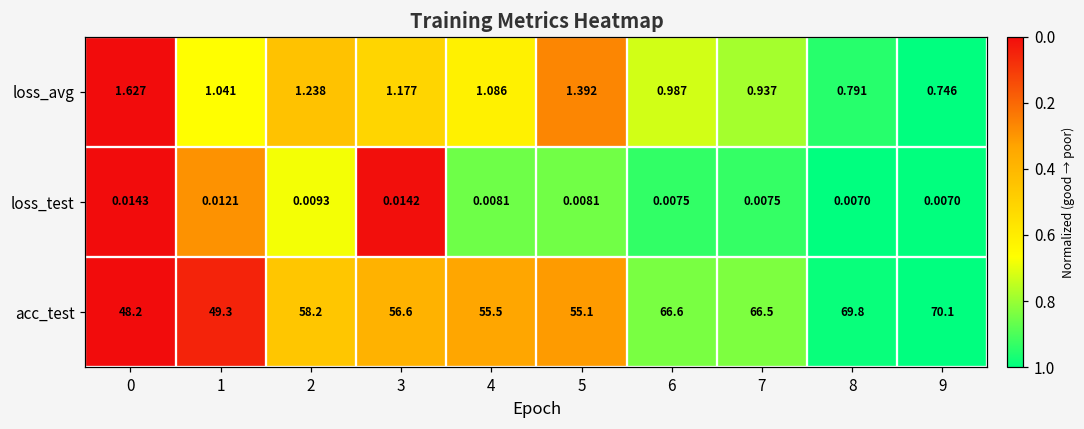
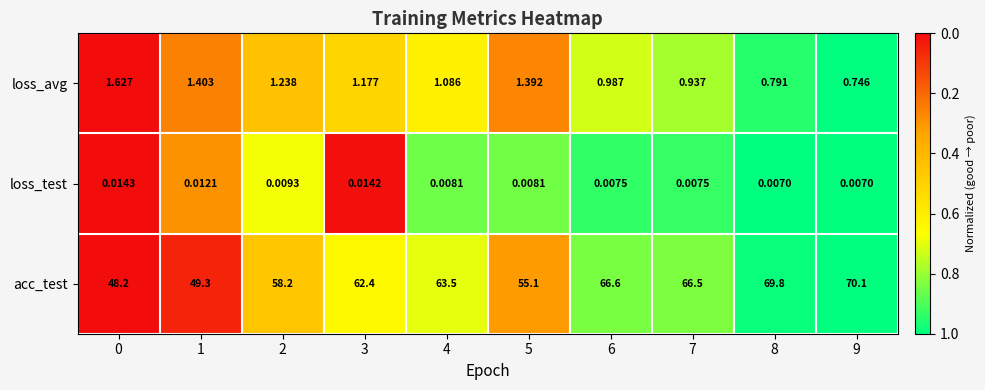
  {
    "loss_avg": {
      "0": 1.627,
-     "1": 1.041,
+     "1": 1.403,
      "2": 1.238,
      "3": 1.177,
      "4": 1.086,
      "5": 1.392,
      "6": 0.987,
      "7": 0.937,
      "8": 0.791,
      "9": 0.746
    },
    "loss_test": {
      "0": 0.0143,
      "1": 0.0121,
      "2": 0.0093,
      "3": 0.0142,
      "4": 0.0081,
      "5": 0.0081,
      "6": 0.0075,
      "7": 0.0075,
      "8": 0.0070,
      "9": 0.0070
    },
    "acc_test": {
      "0": 48.2,
      "1": 49.3,
      "2": 58.2,
-     "3": 56.6,
-     "4": 55.5,
+     "3": 62.4,
+     "4": 63.5,
      "5": 55.1,
      "6": 66.6,
      "7": 66.5,
      "8": 69.8,
      "9": 70.1
    }
  }
